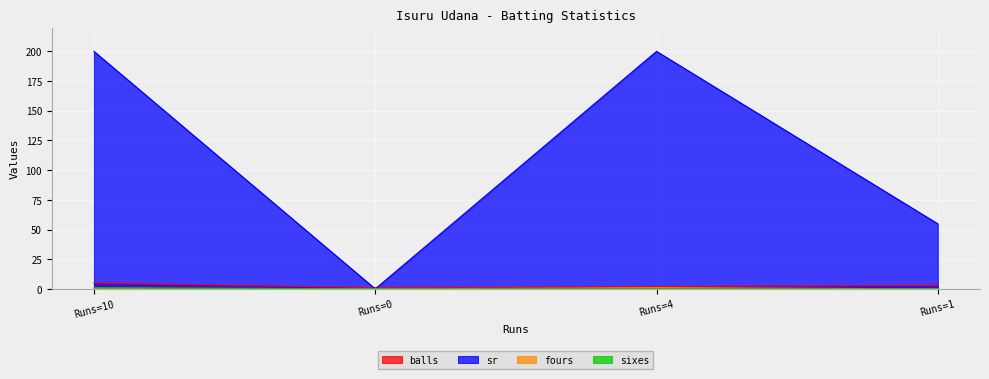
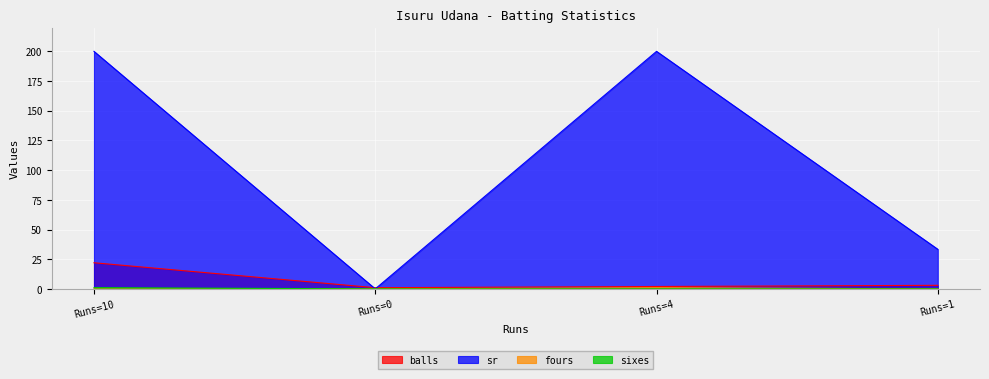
  {
    "balls": {
-     "Runs=10": 5,
+     "Runs=10": 22,
      "Runs=1": 3
    },
    "sr": {
      "Runs=10": 200,
      "Runs=4": 200,
-     "Runs=1": 55
+     "Runs=1": 33
    }
  }
